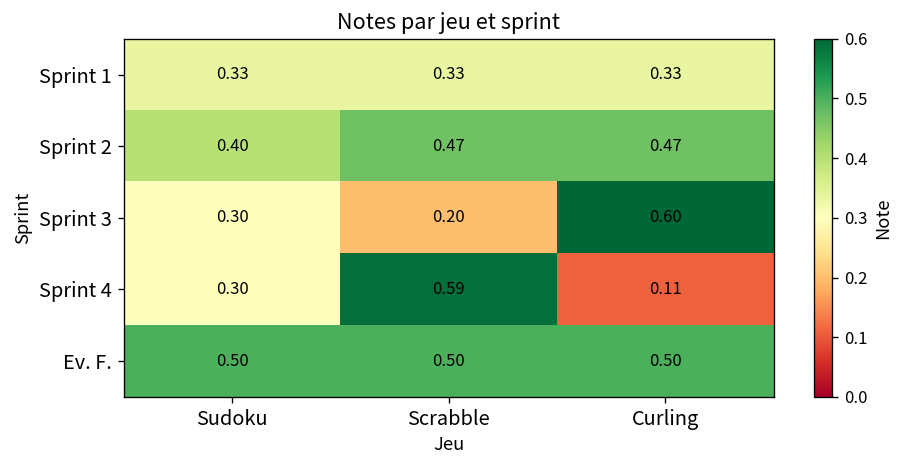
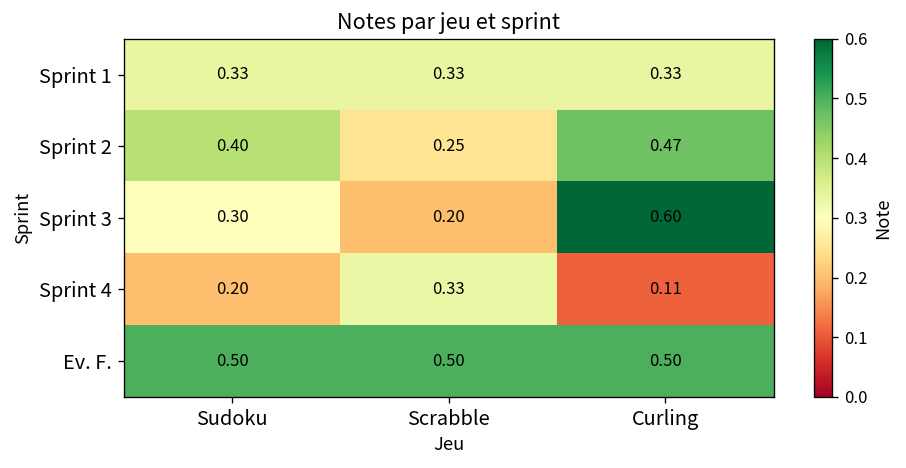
  {
    "Sprint 1": {
      "Sudoku": 0.33,
      "Scrabble": 0.33,
      "Curling": 0.33
    },
    "Sprint 2": {
      "Sudoku": 0.40,
-     "Scrabble": 0.47,
+     "Scrabble": 0.25,
      "Curling": 0.47
    },
    "Sprint 3": {
      "Sudoku": 0.30,
      "Scrabble": 0.20,
      "Curling": 0.60
    },
    "Sprint 4": {
-     "Sudoku": 0.30,
-     "Scrabble": 0.59,
+     "Sudoku": 0.20,
+     "Scrabble": 0.33,
      "Curling": 0.11
    },
    "Ev. F.": {
      "Sudoku": 0.50,
      "Scrabble": 0.50,
      "Curling": 0.50
    }
  }
